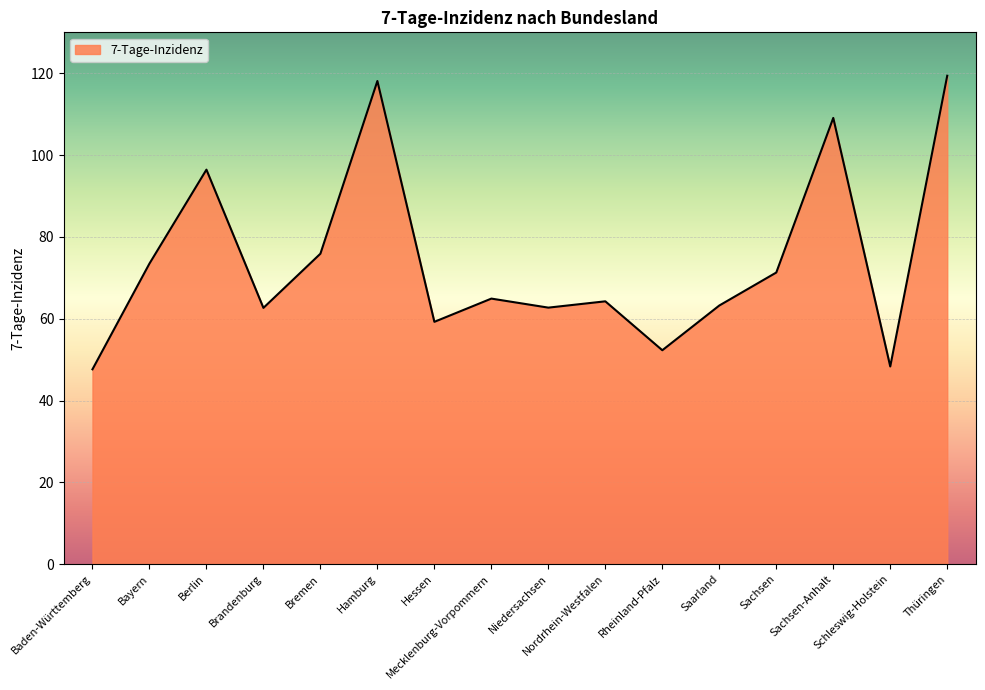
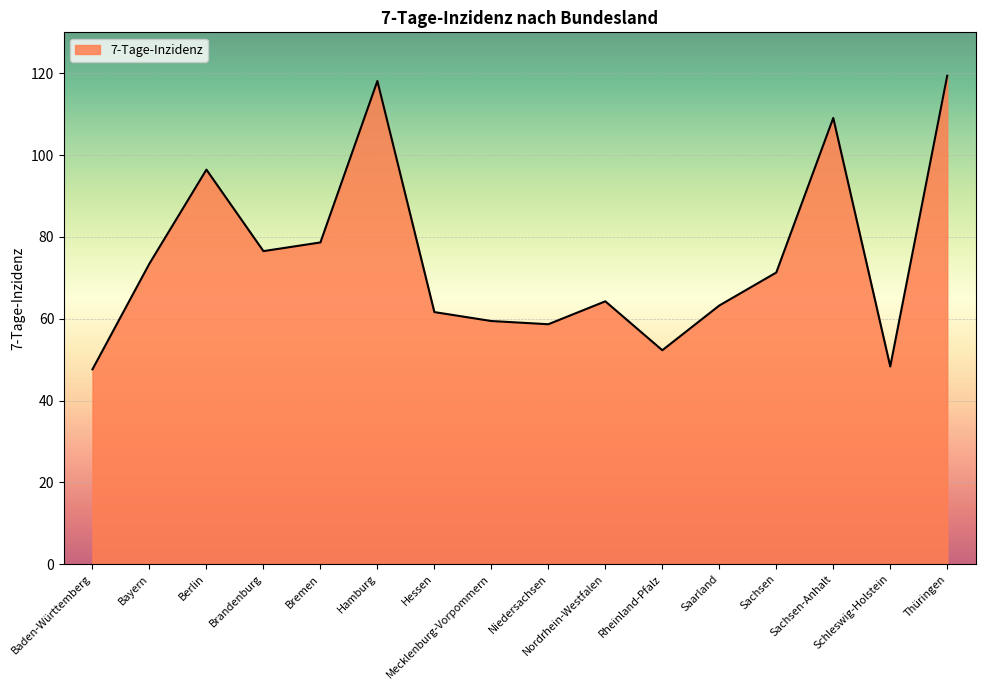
  {
    "Baden-Württemberg": 48,
    "Bayern": 73,
    "Berlin": 96,
-   "Brandenburg": 63,
-   "Bremen": 76,
+   "Brandenburg": 77,
+   "Bremen": 79,
    "Hamburg": 118,
-   "Hessen": 59,
-   "Mecklenburg-Vorpommern": 65,
-   "Niedersachsen": 63,
+   "Hessen": 62,
+   "Mecklenburg-Vorpommern": 59,
+   "Niedersachsen": 59,
    "Nordrhein-Westfalen": 64,
    "Rheinland-Pfalz": 52,
    "Saarland": 63,
    "Sachsen": 71,
    "Sachsen-Anhalt": 109,
    "Schleswig-Holstein": 48,
    "Thüringen": 119
  }
